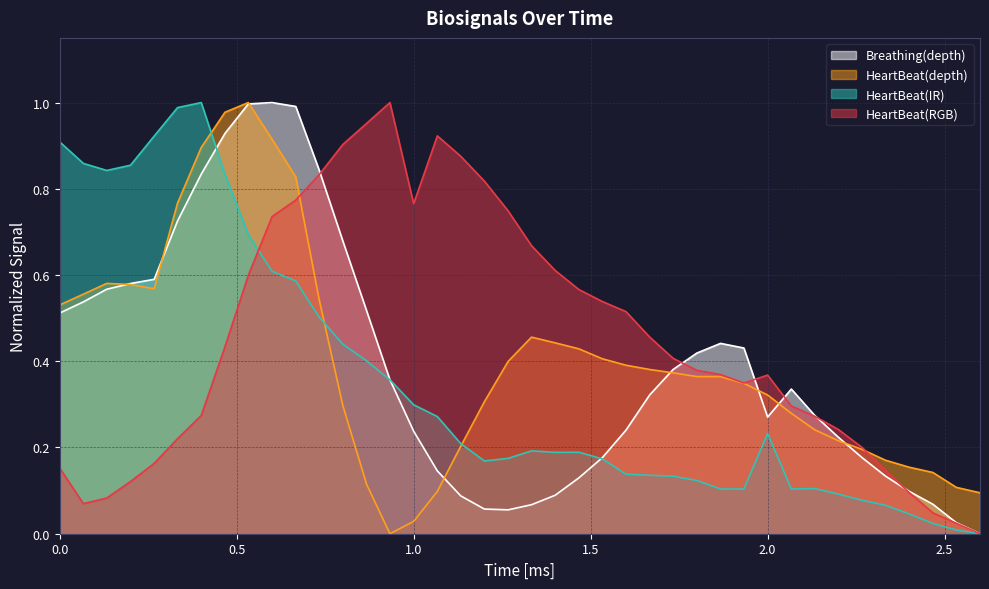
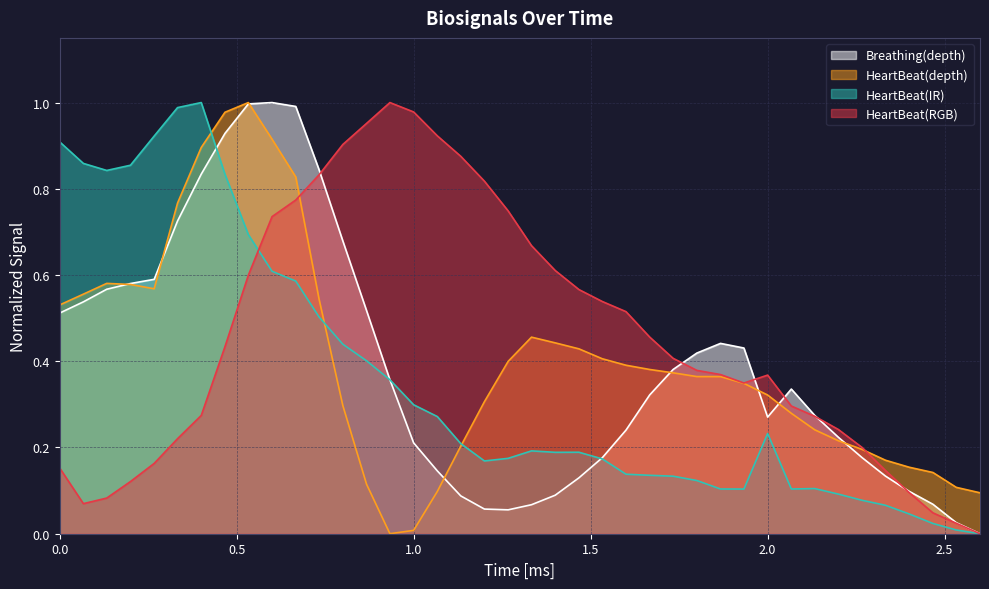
  {
    "Breathing(depth)": {
      "0.0": 0.51,
-     "1.0": 0.24,
+     "1.0": 0.21,
      "2.0": 0.27
    },
    "HeartBeat(depth)": {
      "0.0": 0.53,
-     "1.0": 0.03,
+     "1.0": 0.01,
      "2.0": 0.32
    },
    "HeartBeat(IR)": {
      "0.0": 0.91,
      "1.0": 0.30,
      "2.0": 0.23
    },
    "HeartBeat(RGB)": {
      "0.0": 0.15,
-     "1.0": 0.77,
+     "1.0": 0.98,
      "2.0": 0.37
    }
  }
